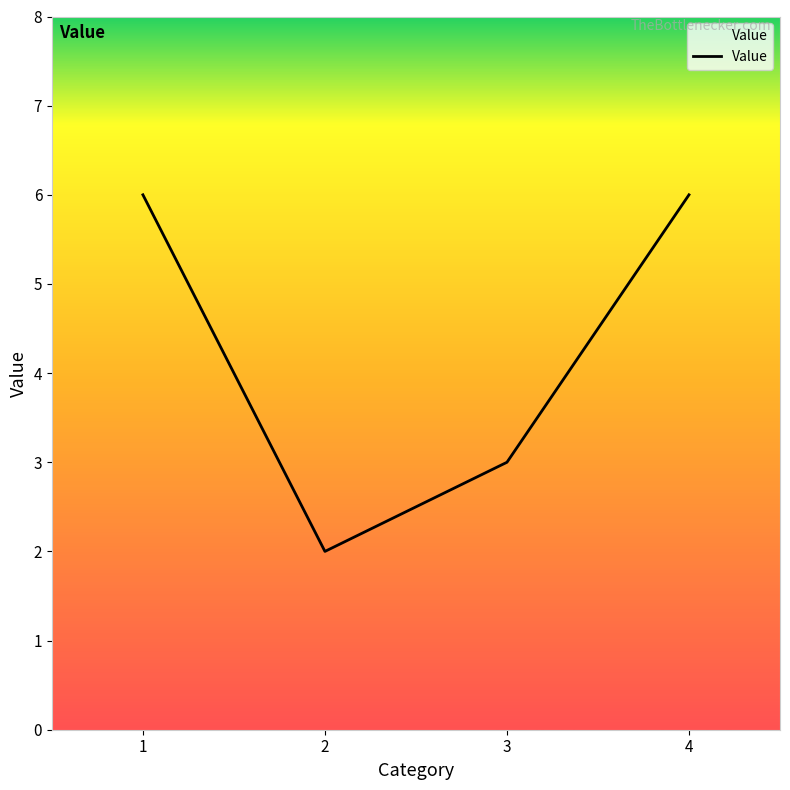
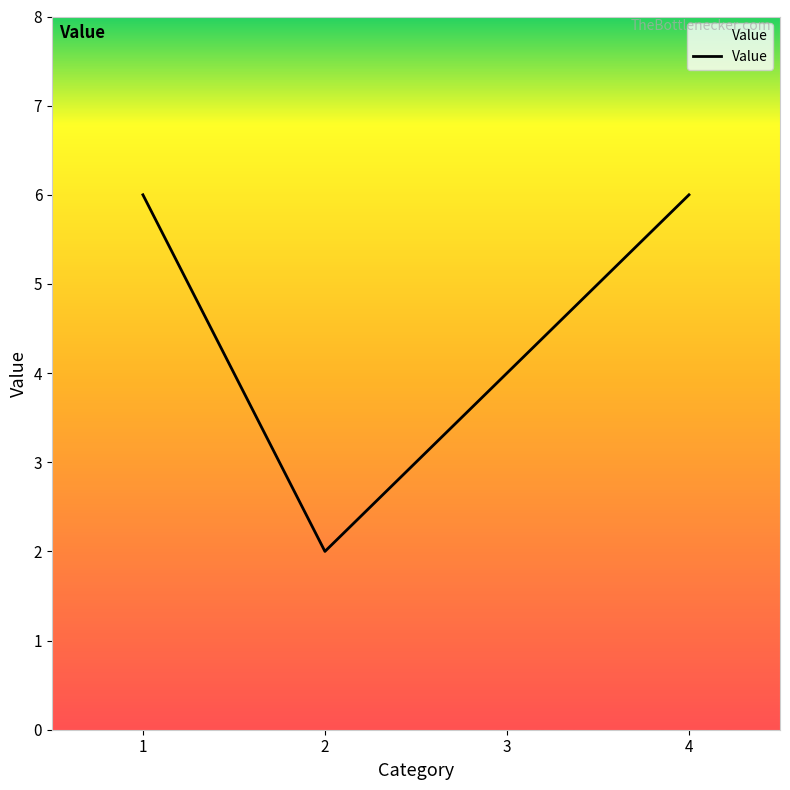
  {
    "1": 6,
    "2": 2,
-   "3": 3,
+   "3": 4,
    "4": 6
  }
